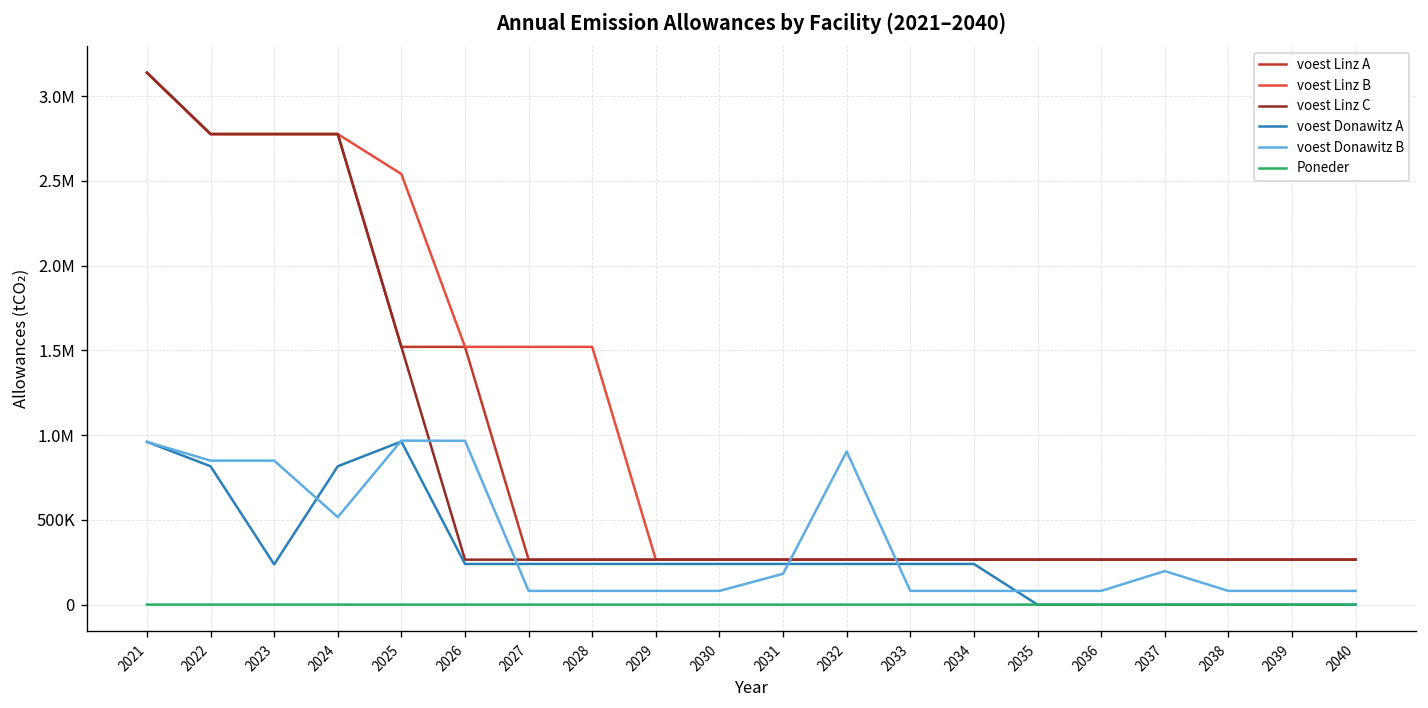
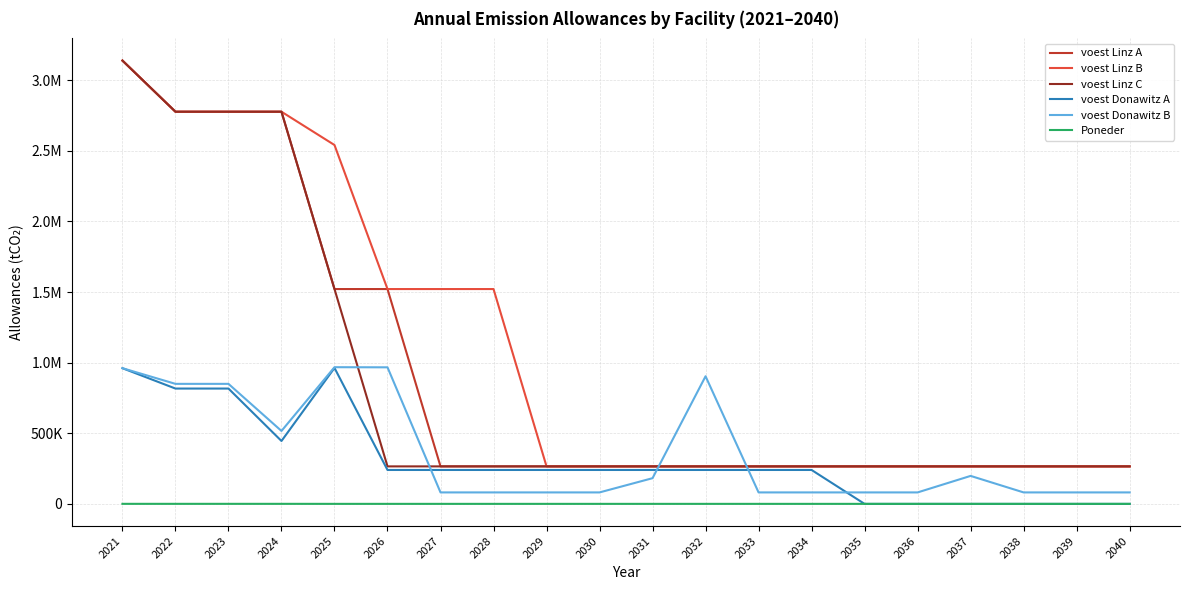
  {
    "voest Donawitz A": {
      "2022": 820000,
-     "2023": 240000,
-     "2024": 820000,
+     "2023": 820000,
+     "2024": 450000,
      "2026": 240000,
      "2027": 240000,
      "2028": 240000,
      "2029": 240000,
      "2030": 240000,
      "2031": 240000,
      "2032": 240000,
      "2033": 240000,
      "2034": 240000
    },
    "voest Donawitz B": {
      "2022": 850000,
      "2023": 850000,
      "2024": 520000,
      "2026": 970000,
      "2027": 80000,
      "2028": 80000,
      "2029": 80000,
      "2030": 80000,
      "2031": 180000,
      "2032": 900000,
      "2033": 80000,
      "2034": 80000,
      "2035": 80000,
      "2036": 80000,
      "2037": 200000,
      "2038": 80000,
      "2039": 80000,
      "2040": 80000
    },
    "Poneder": {
      "2021": 0,
      "2022": 0,
      "2023": 0,
      "2024": 0,
      "2025": 0,
      "2026": 0,
      "2027": 0,
      "2028": 0,
      "2029": 0,
      "2030": 0,
      "2031": 0,
      "2032": 0,
      "2033": 0,
      "2034": 0
    }
  }
